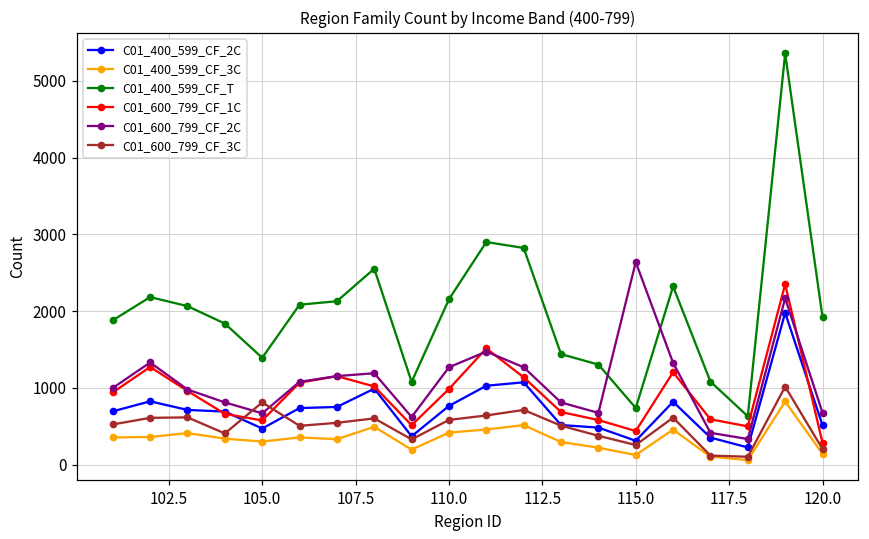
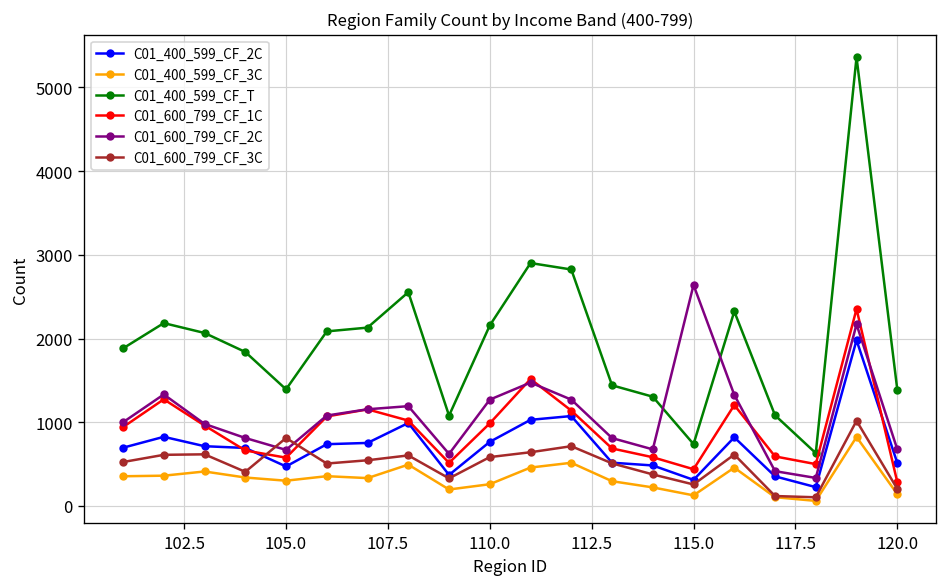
  {
    "C01_400_599_CF_2C": {
      "105.0": 500,
      "110.0": 800,
      "115.0": 300,
      "120.0": 500
    },
    "C01_400_599_CF_3C": {
      "105.0": 300,
-     "110.0": 400,
+     "110.0": 300,
      "115.0": 100,
      "120.0": 100
    },
    "C01_400_599_CF_T": {
      "105.0": 1400,
      "110.0": 2200,
      "115.0": 700,
-     "120.0": 1900
+     "120.0": 1400
    },
    "C01_600_799_CF_1C": {
      "105.0": 600,
      "110.0": 1000,
      "115.0": 400,
      "120.0": 300
    },
    "C01_600_799_CF_2C": {
      "105.0": 700,
      "110.0": 1300,
      "115.0": 2600,
      "120.0": 700
    },
    "C01_600_799_CF_3C": {
      "105.0": 800,
      "110.0": 600,
      "115.0": 300,
      "120.0": 200
    }
  }
